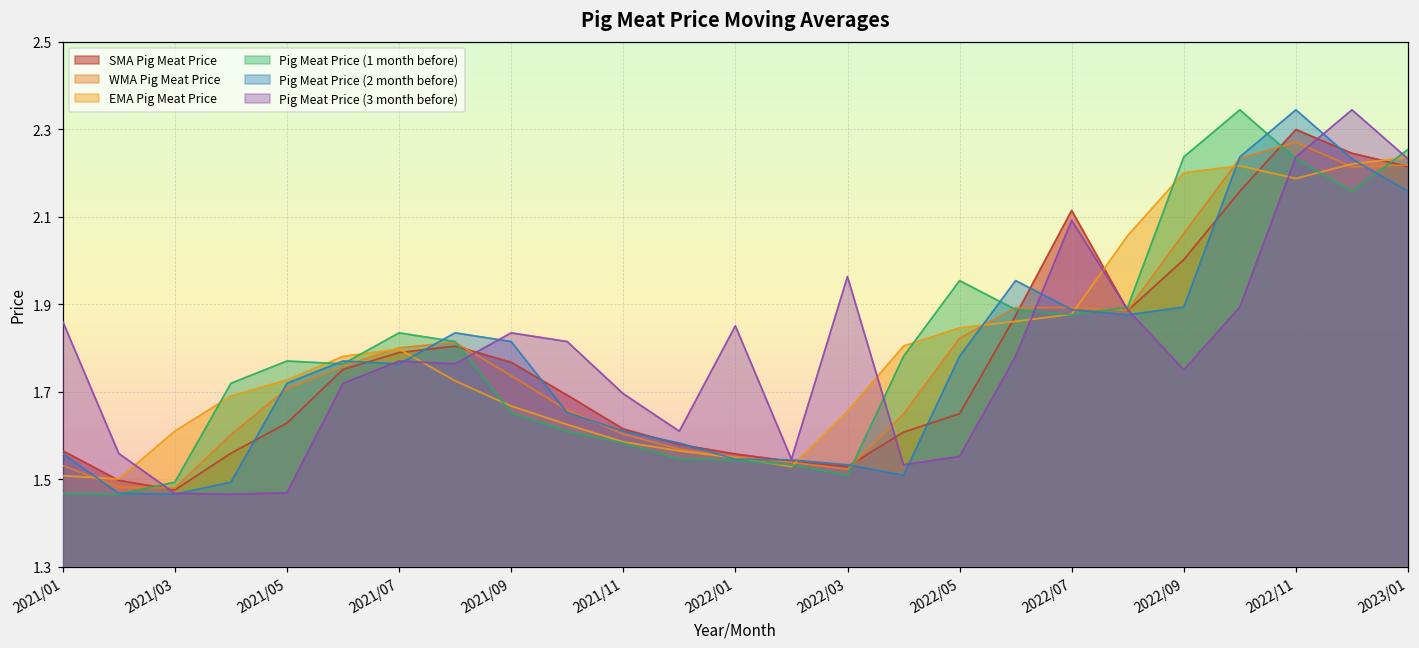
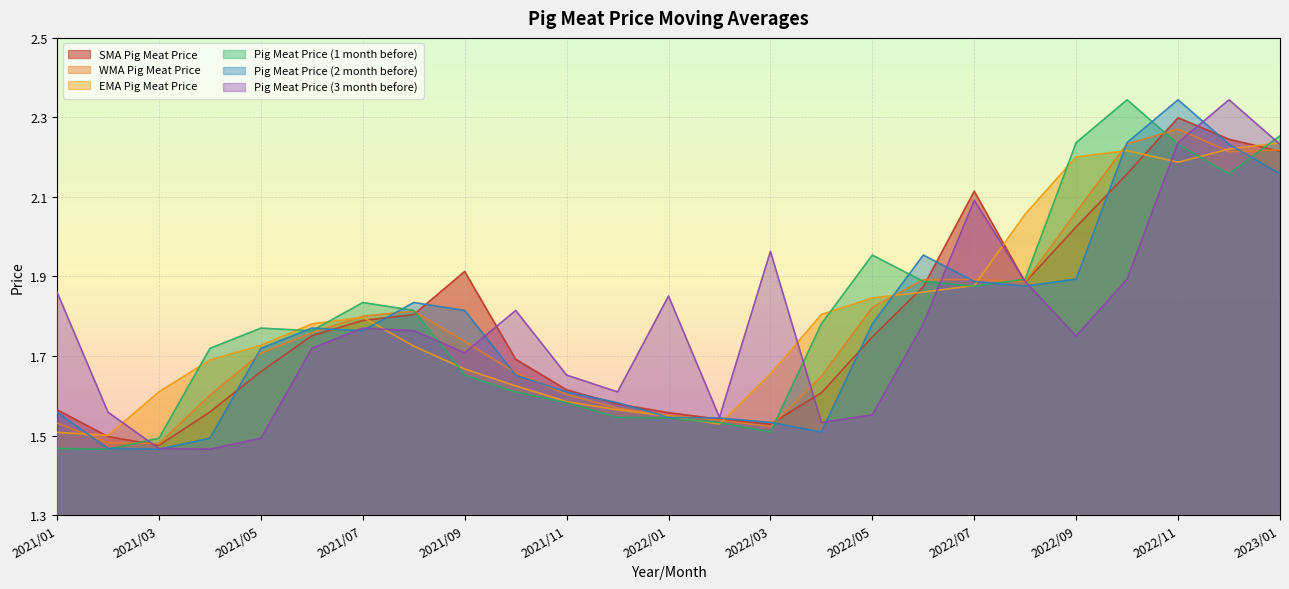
  {
    "SMA Pig Meat Price": {
-     "2021/05": 1.63,
+     "2021/05": 1.66,
      "2021/07": 1.79,
-     "2021/09": 1.77,
+     "2021/09": 1.91,
      "2022/01": 1.56,
-     "2022/05": 1.65,
+     "2022/05": 1.75,
      "2022/07": 2.11,
-     "2022/09": 2.00,
+     "2022/09": 2.02,
      "2022/11": 2.30
    },
    "Pig Meat Price (3 month before)": {
      "2021/01": 1.86,
-     "2021/05": 1.47,
+     "2021/05": 1.49,
      "2021/07": 1.77,
-     "2021/09": 1.83,
-     "2021/11": 1.70,
+     "2021/09": 1.71,
+     "2021/11": 1.65,
      "2022/01": 1.85,
      "2022/03": 1.96,
      "2022/05": 1.55,
      "2022/07": 2.09,
      "2022/09": 1.75
    }
  }
